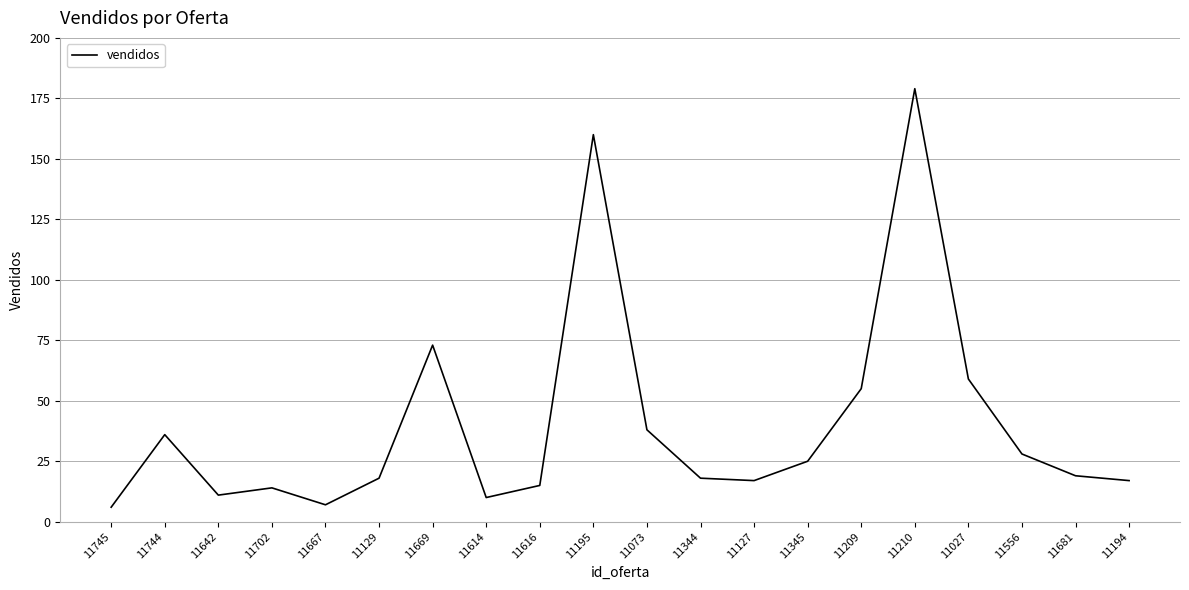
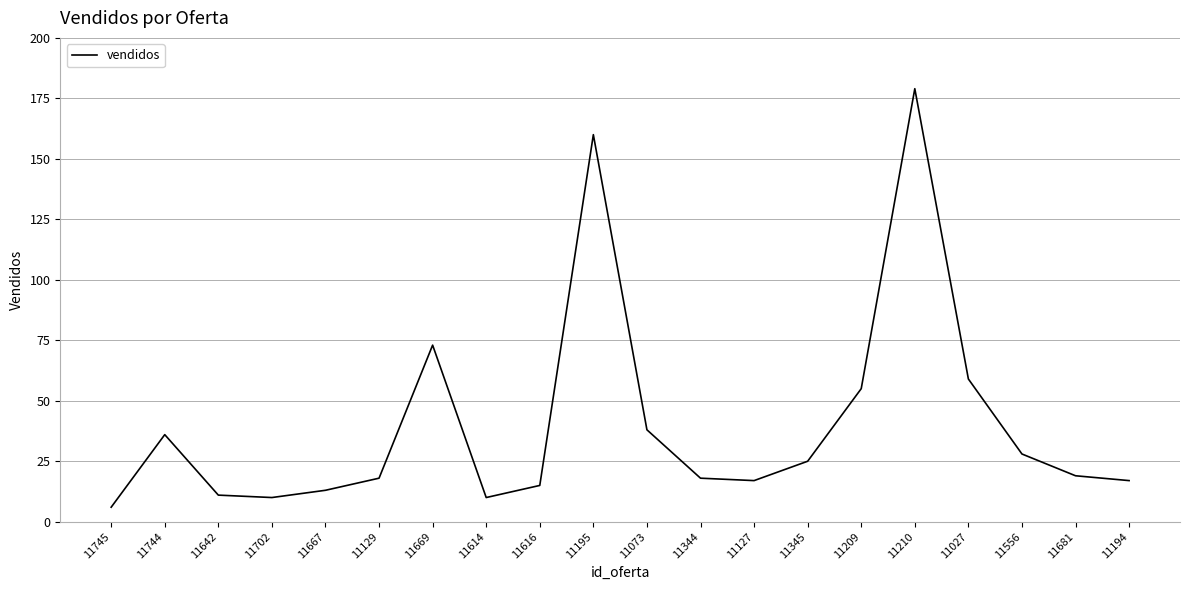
  {
    "11745": 6,
    "11744": 36,
    "11642": 11,
-   "11702": 14,
-   "11667": 7,
+   "11702": 10,
+   "11667": 13,
    "11129": 18,
    "11669": 73,
    "11614": 10,
    "11616": 15,
    "11195": 160,
    "11073": 38,
    "11344": 18,
    "11127": 17,
    "11345": 25,
    "11209": 55,
    "11210": 179,
    "11027": 59,
    "11556": 28,
    "11681": 19,
    "11194": 17
  }
